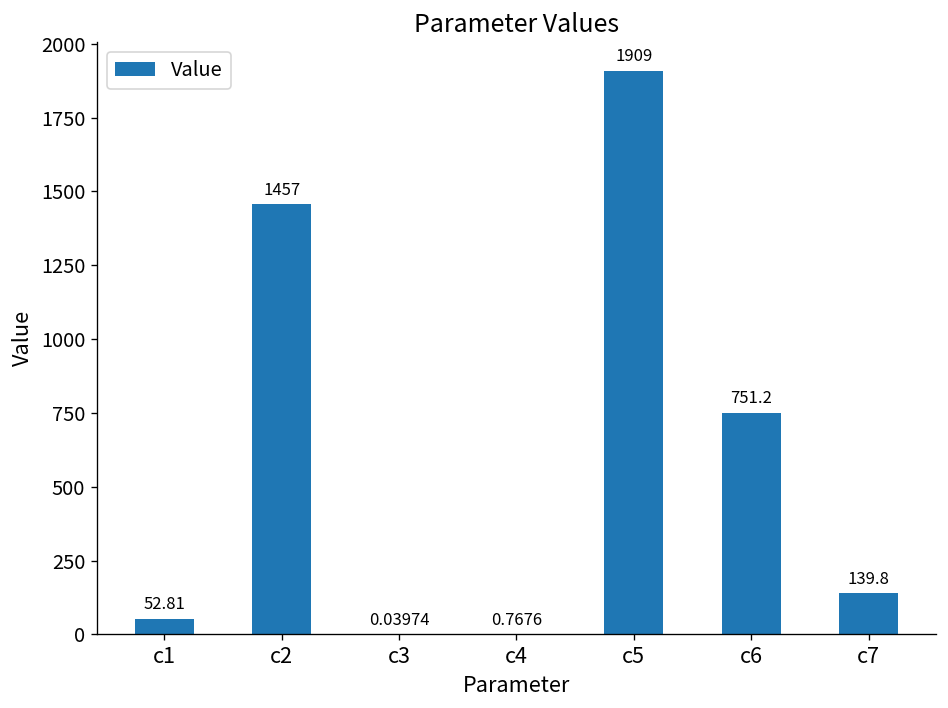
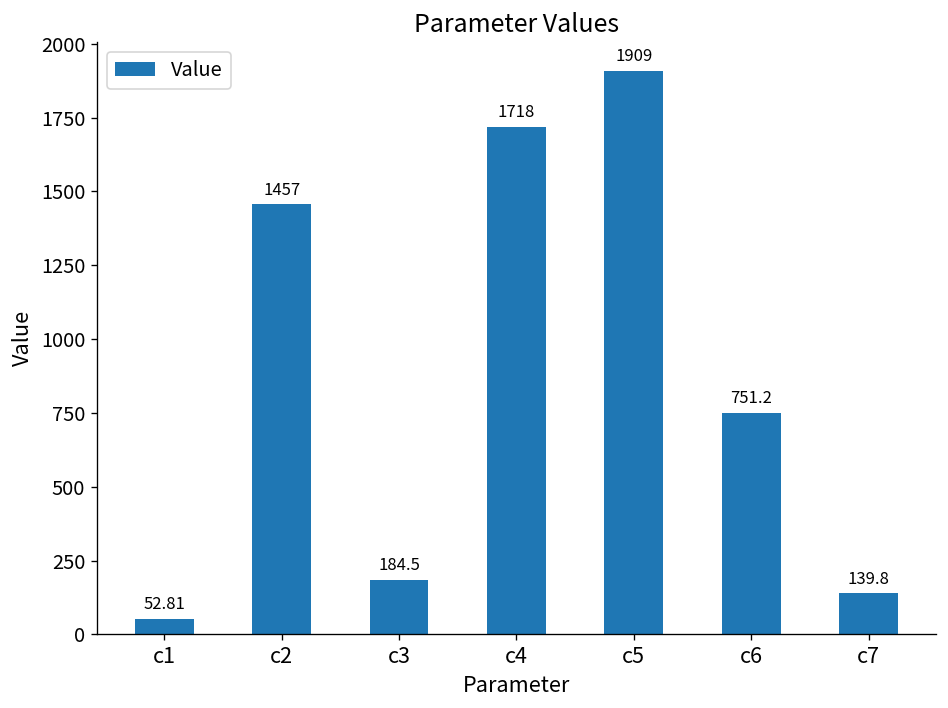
  {
    "c1": 52.81,
    "c2": 1457,
-   "c3": 0.03974,
-   "c4": 0.7676,
+   "c3": 184.5,
+   "c4": 1718,
    "c5": 1909,
    "c6": 751.2,
    "c7": 139.8
  }
